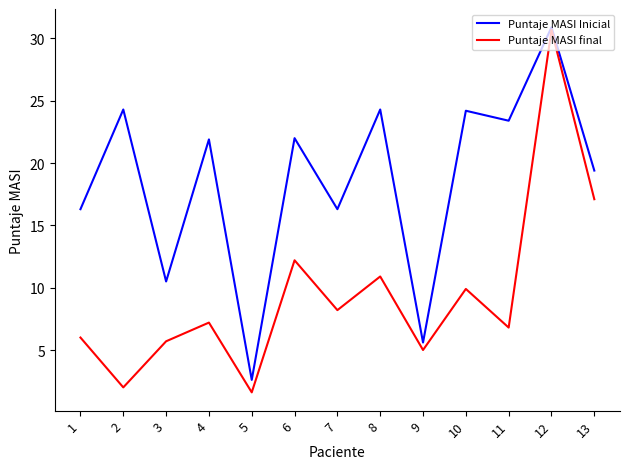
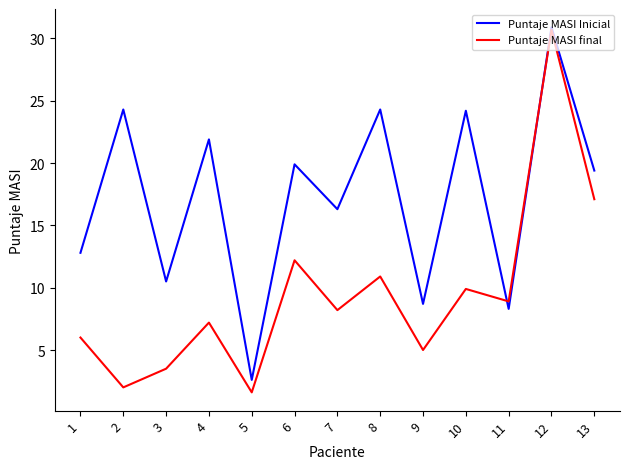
  {
    "Puntaje MASI Inicial": {
-     "1": 16.3,
+     "1": 12.8,
      "2": 24.3,
      "3": 10.5,
      "4": 21.9,
      "5": 2.6,
-     "6": 22.0,
+     "6": 19.9,
      "7": 16.3,
      "8": 24.3,
-     "9": 5.6,
+     "9": 8.7,
      "10": 24.2,
-     "11": 23.4,
+     "11": 8.3,
      "13": 19.4
    },
    "Puntaje MASI final": {
      "1": 6.0,
      "2": 2.0,
-     "3": 5.7,
+     "3": 3.5,
      "4": 7.2,
      "5": 1.6,
      "6": 12.2,
      "7": 8.2,
      "8": 10.9,
      "9": 5.0,
      "10": 9.9,
-     "11": 6.8,
+     "11": 8.9,
      "13": 17.1
    }
  }
